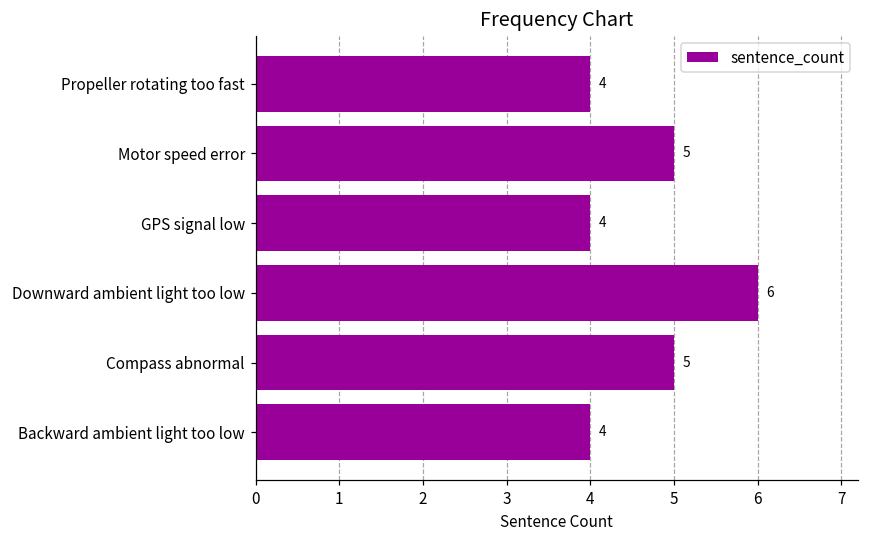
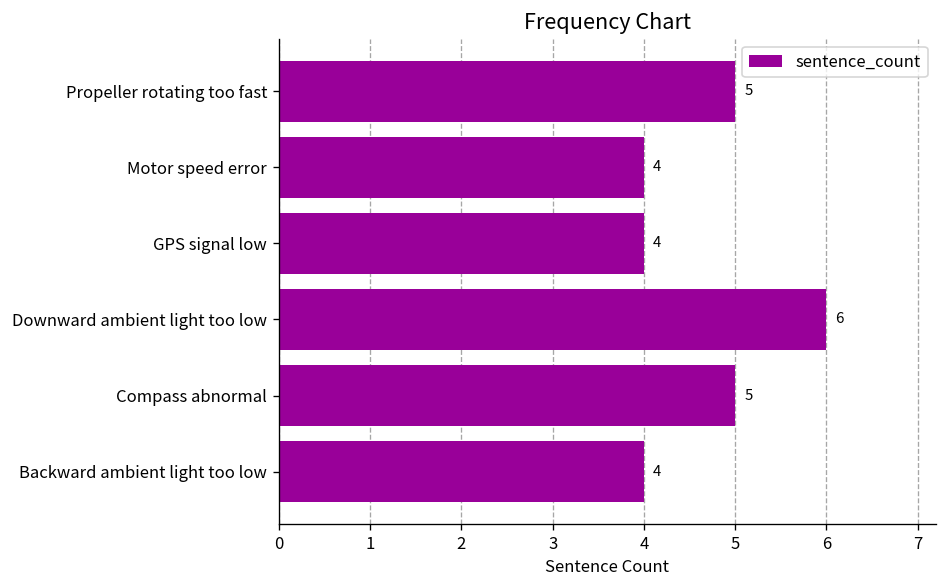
  {
-   "Propeller rotating too fast": 4,
-   "Motor speed error": 5,
+   "Propeller rotating too fast": 5,
+   "Motor speed error": 4,
    "GPS signal low": 4,
    "Downward ambient light too low": 6,
    "Compass abnormal": 5,
    "Backward ambient light too low": 4
  }
